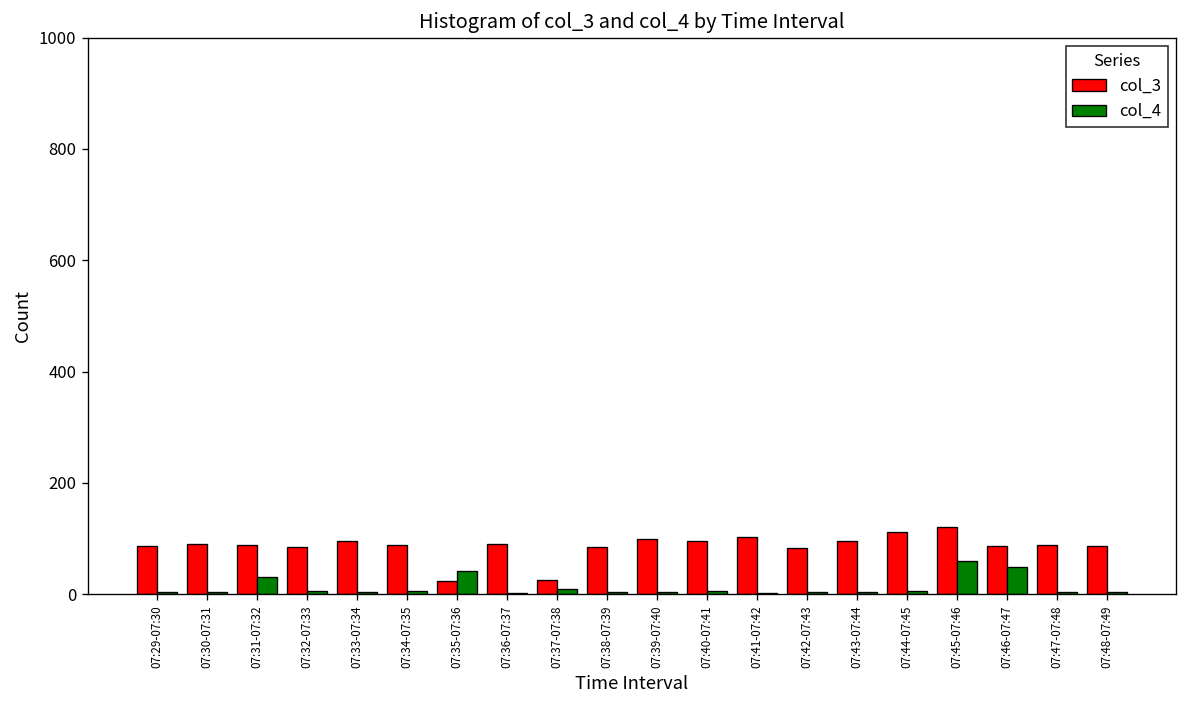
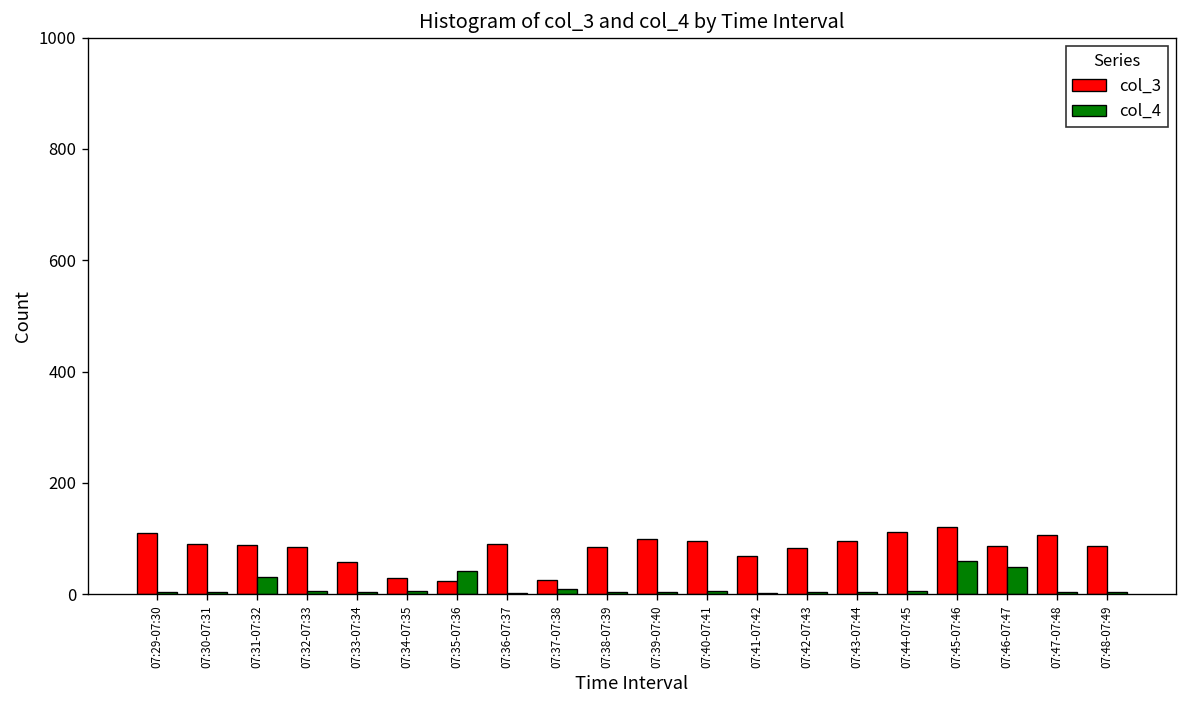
  {
    "col_3": {
-     "07:29-07:30": 90,
+     "07:29-07:30": 110,
      "07:30-07:31": 90,
      "07:31-07:32": 90,
      "07:32-07:33": 80,
-     "07:33-07:34": 90,
-     "07:34-07:35": 90,
+     "07:33-07:34": 60,
+     "07:34-07:35": 30,
      "07:35-07:36": 20,
      "07:36-07:37": 90,
      "07:37-07:38": 30,
      "07:38-07:39": 80,
      "07:39-07:40": 100,
      "07:40-07:41": 100,
-     "07:41-07:42": 100,
+     "07:41-07:42": 70,
      "07:42-07:43": 80,
      "07:43-07:44": 90,
      "07:44-07:45": 110,
      "07:45-07:46": 120,
      "07:46-07:47": 90,
-     "07:47-07:48": 90,
+     "07:47-07:48": 110,
      "07:48-07:49": 90
    },
    "col_4": {
      "07:31-07:32": 30,
      "07:34-07:35": 10,
      "07:35-07:36": 40,
      "07:37-07:38": 10,
      "07:45-07:46": 60,
      "07:46-07:47": 50
    }
  }
